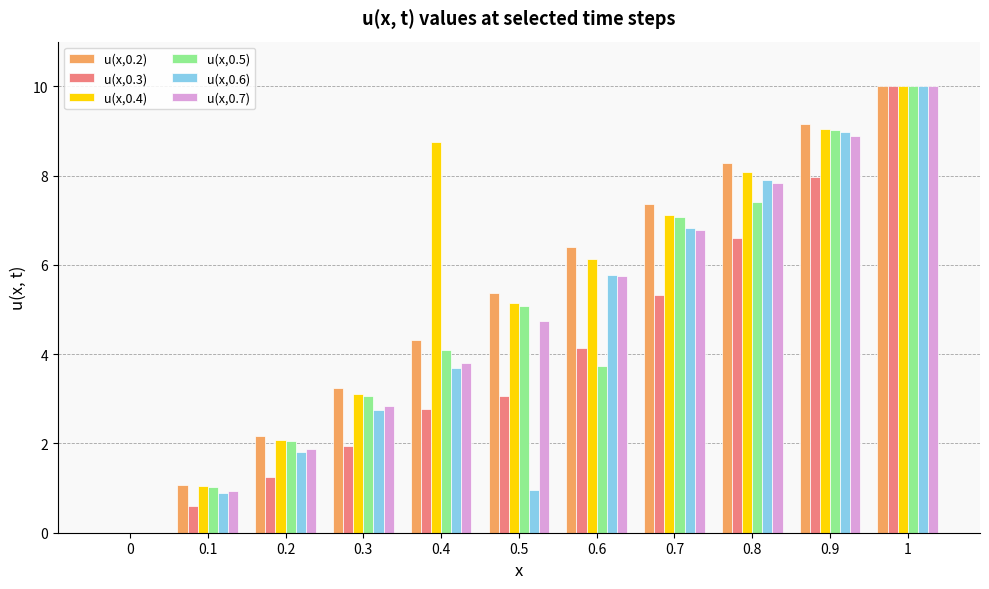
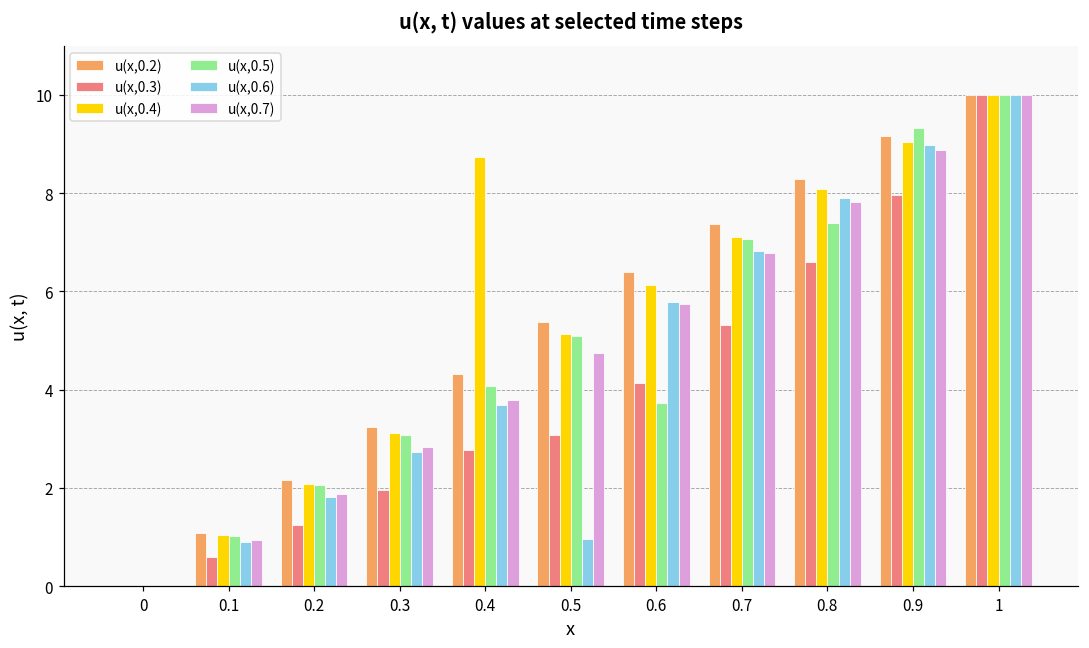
  {
    "u(x,0.4)": {
      "0": 0.0,
      "0.1": 1.0,
      "0.2": 2.1,
      "0.3": 3.1,
      "0.4": 8.7,
      "0.5": 5.1,
      "0.6": 6.1,
      "0.7": 7.1,
      "0.8": 8.1,
      "0.9": 9.0,
      "1": 10.0
    },
    "u(x,0.5)": {
      "0": 0.0,
      "0.1": 1.0,
      "0.2": 2.1,
      "0.3": 3.1,
      "0.4": 4.1,
      "0.5": 5.1,
      "0.6": 3.7,
      "0.7": 7.1,
      "0.8": 7.4,
-     "0.9": 9.0,
+     "0.9": 9.3,
      "1": 10.0
    },
    "u(x,0.6)": {
      "0": 0.0,
      "0.1": 0.9,
      "0.2": 1.8,
      "0.3": 2.7,
      "0.4": 3.7,
      "0.5": 1.0,
      "0.6": 5.8,
      "0.7": 6.8,
      "0.8": 7.9,
      "0.9": 9.0,
      "1": 10.0
    },
    "u(x,0.7)": {
      "0": 0.0,
      "0.1": 0.9,
      "0.2": 1.9,
      "0.3": 2.8,
      "0.4": 3.8,
      "0.5": 4.7,
      "0.6": 5.8,
      "0.7": 6.8,
      "0.8": 7.8,
      "0.9": 8.9,
      "1": 10.0
    }
  }
